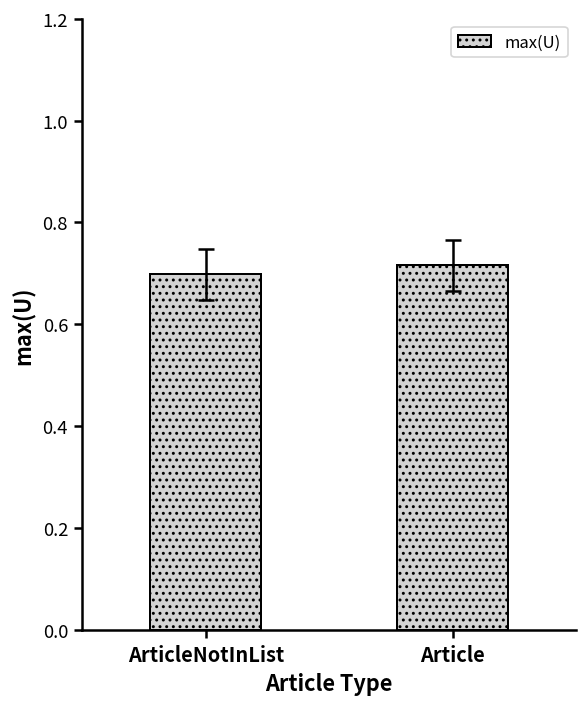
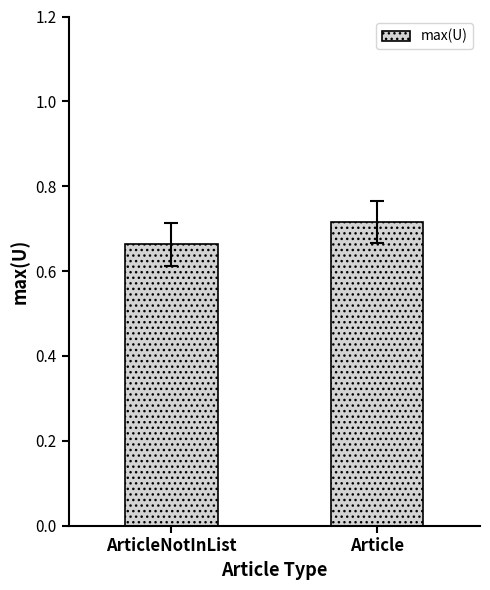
  {
    "max(U)": {
-     "ArticleNotInList": 0.70,
+     "ArticleNotInList": 0.66,
      "Article": 0.72
    }
  }
